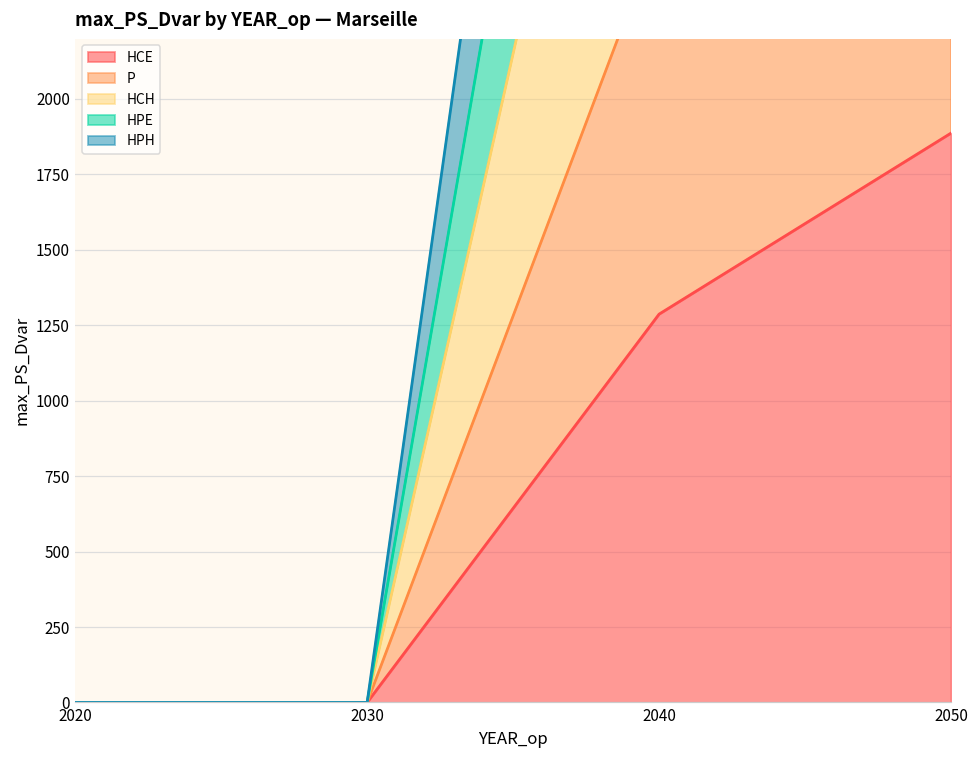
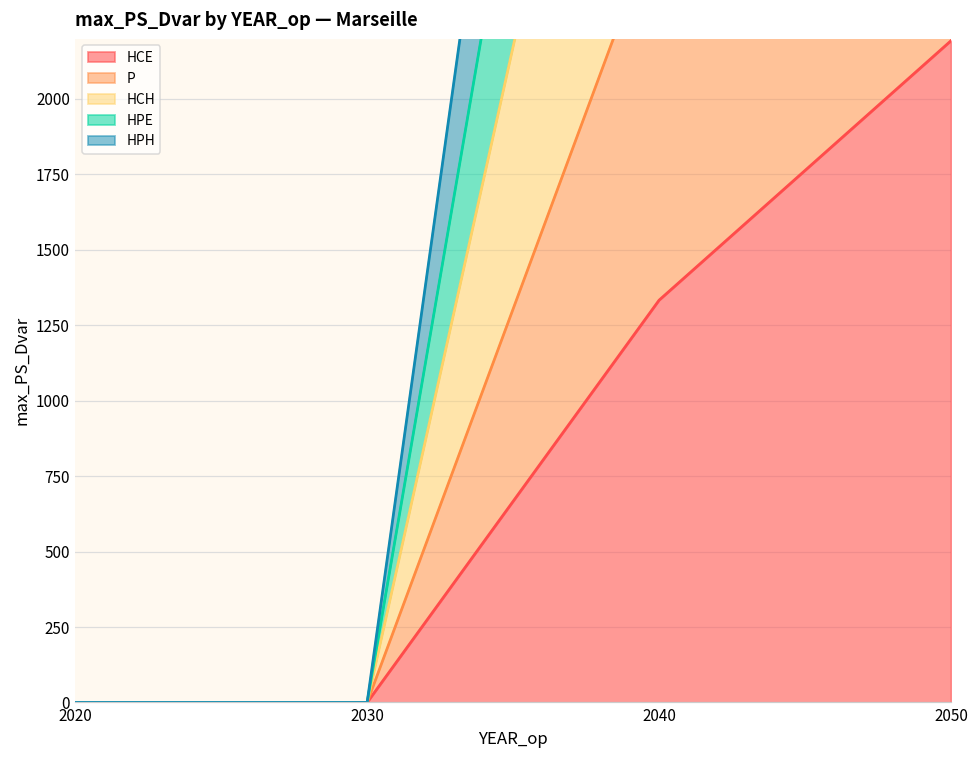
  {
    "HCE": {
-     "2040": 1290,
-     "2050": 1890
+     "2040": 1330,
+     "2050": 2190
    }
  }
